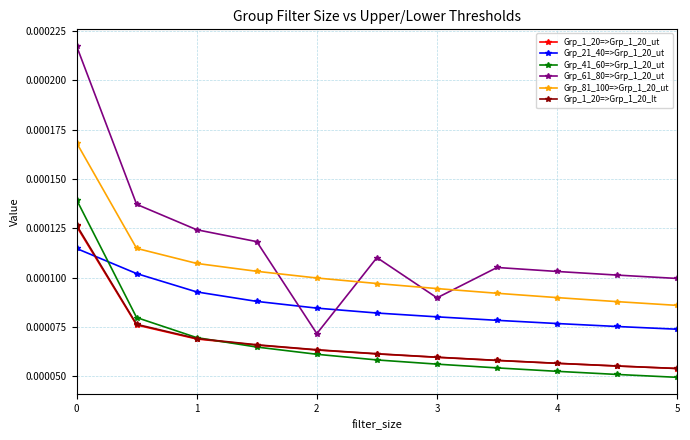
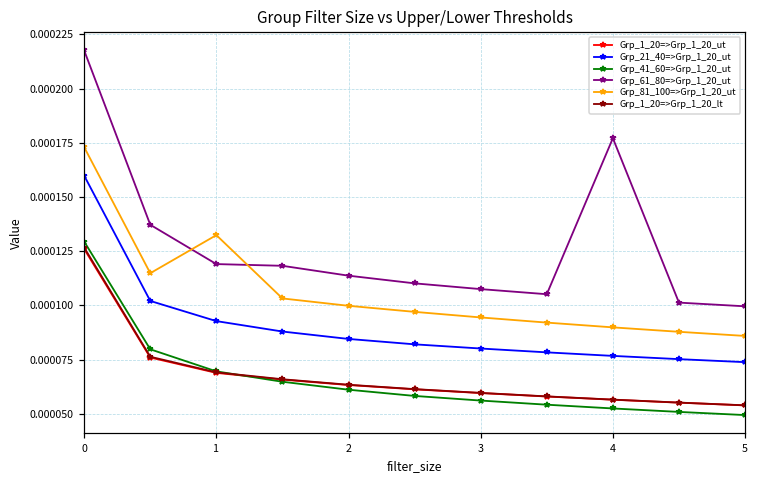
  {
    "Grp_21_40=>Grp_1_20_ut": {
-     "0": 0.000115,
+     "0": 0.000160,
      "1": 0.000093,
      "2": 0.000085,
      "3": 0.000080,
      "4": 0.000077,
      "5": 0.000074
    },
    "Grp_41_60=>Grp_1_20_ut": {
-     "0": 0.000140,
+     "0": 0.000129,
      "2": 0.000061,
      "3": 0.000056,
      "4": 0.000053,
      "5": 0.000049
    },
    "Grp_61_80=>Grp_1_20_ut": {
      "0": 0.000218,
-     "1": 0.000124,
-     "2": 0.000072,
-     "3": 0.000090,
-     "4": 0.000103,
+     "1": 0.000119,
+     "2": 0.000114,
+     "3": 0.000108,
+     "4": 0.000177,
      "5": 0.000100
    },
    "Grp_81_100=>Grp_1_20_ut": {
-     "0": 0.000168,
-     "1": 0.000107,
+     "0": 0.000173,
+     "1": 0.000132,
      "2": 0.000100,
      "3": 0.000094,
      "4": 0.000090,
      "5": 0.000086
    }
  }
